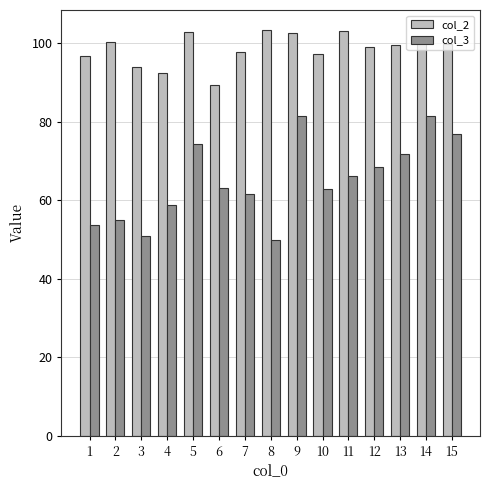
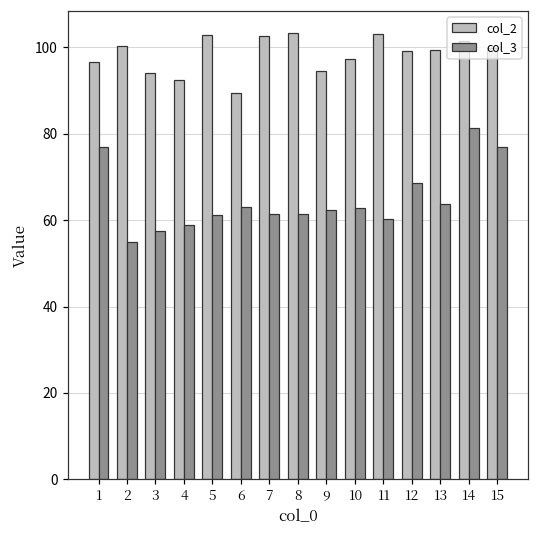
  {
    "col_2": {
      "1": 97,
      "2": 100,
      "3": 94,
      "4": 92,
      "5": 103,
      "6": 89,
-     "7": 98,
+     "7": 103,
      "8": 103,
-     "9": 103,
+     "9": 94,
      "10": 97,
      "11": 103,
      "12": 99,
      "13": 99
    },
    "col_3": {
-     "1": 54,
+     "1": 77,
      "2": 55,
-     "3": 51,
+     "3": 57,
      "4": 59,
-     "5": 74,
+     "5": 61,
      "6": 63,
      "7": 62,
-     "8": 50,
-     "9": 81,
+     "8": 61,
+     "9": 62,
      "10": 63,
-     "11": 66,
+     "11": 60,
      "12": 69,
-     "13": 72,
+     "13": 64,
      "14": 81,
      "15": 77
    }
  }
